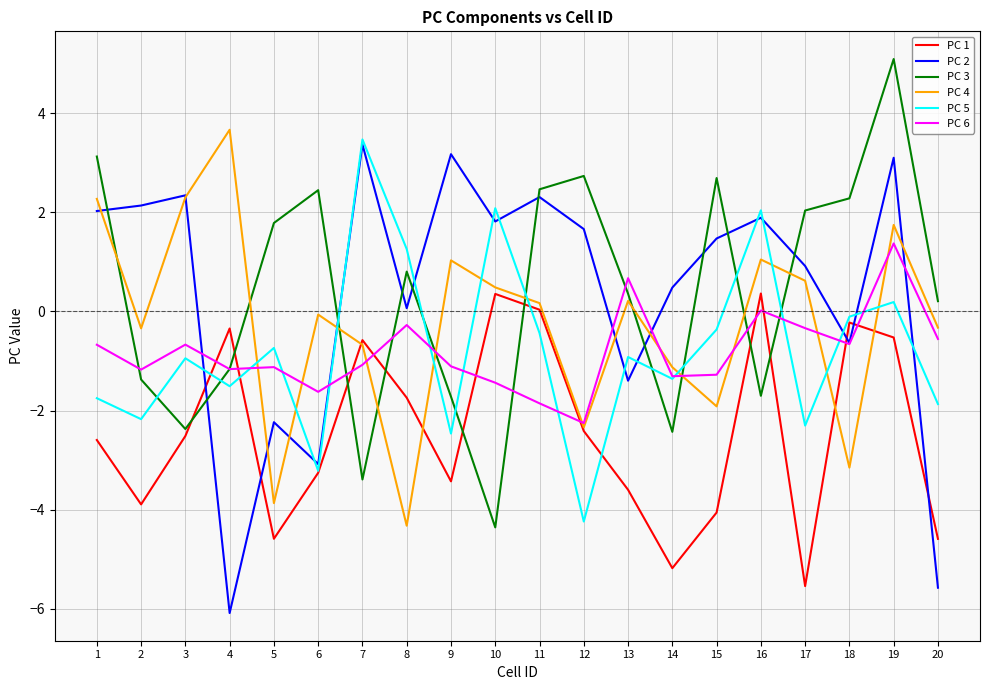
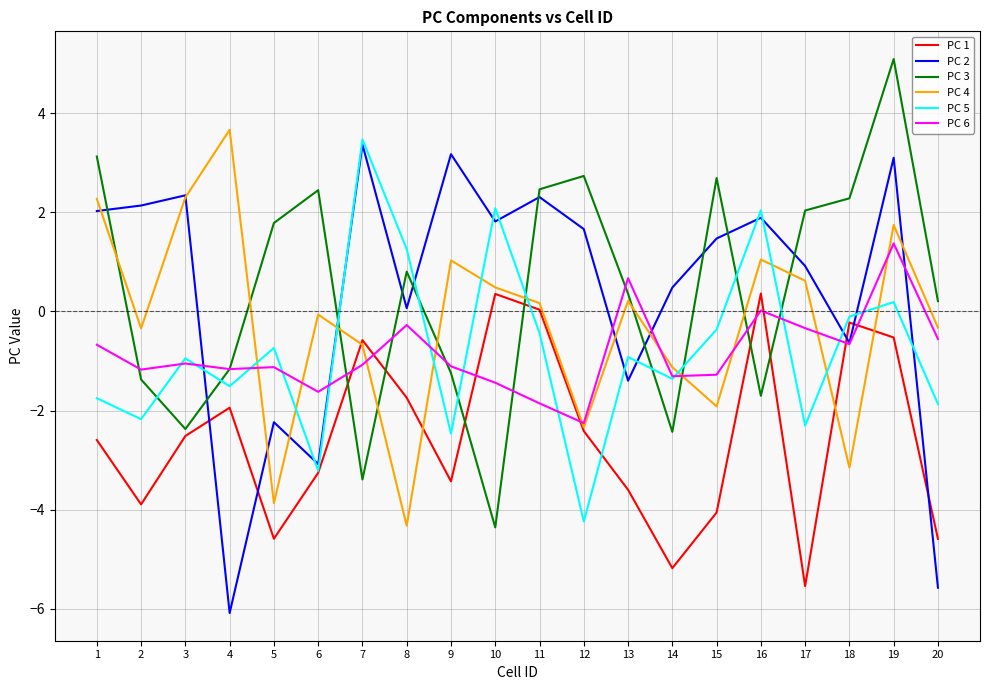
  {
    "PC 1": {
      "1": -2.6,
      "2": -3.9,
      "3": -2.5,
-     "4": -0.3,
+     "4": -1.9,
      "5": -4.6,
      "7": -0.6,
      "8": -1.7,
      "9": -3.4,
      "10": 0.4,
      "11": 0.0,
      "12": -2.4,
      "13": -3.6,
      "14": -5.2,
      "15": -4.1,
      "16": 0.4,
      "17": -5.5,
      "18": -0.2,
      "19": -0.5,
      "20": -4.6
    },
    "PC 2": {
      "1": 2.0,
      "2": 2.1,
      "4": -6.1,
      "5": -2.2,
      "6": -3.1,
      "7": 3.4,
      "8": 0.1,
      "9": 3.2,
      "10": 1.8,
      "11": 2.3,
      "12": 1.7,
      "13": -1.4,
      "14": 0.5,
      "15": 1.5,
      "16": 1.9,
      "17": 0.9,
      "19": 3.1,
      "20": -5.6
    },
    "PC 3": {
      "1": 3.1,
      "2": -1.4,
      "3": -2.4,
      "5": 1.8,
      "6": 2.4,
      "7": -3.4,
      "8": 0.8,
-     "9": -1.7,
+     "9": -1.2,
      "10": -4.4,
      "11": 2.5,
      "12": 2.7,
      "13": 0.4,
      "14": -2.4,
      "15": 2.7,
      "16": -1.7,
      "17": 2.0,
      "18": 2.3,
      "19": 5.1,
      "20": 0.2
    },
    "PC 4": {
      "1": 2.3,
      "2": -0.3,
      "4": 3.7,
      "5": -3.9,
      "6": -0.1,
      "7": -0.7,
      "8": -4.3,
      "9": 1.0,
      "10": 0.5,
      "11": 0.2,
      "12": -2.3,
      "13": 0.2,
      "14": -1.1,
      "15": -1.9,
      "16": 1.0,
      "17": 0.6,
      "18": -3.2,
      "19": 1.7,
      "20": -0.3
    },
    "PC 5": {
      "1": -1.8,
      "2": -2.2,
      "3": -0.9,
      "4": -1.5,
      "5": -0.7,
      "7": 3.5,
      "8": 1.3,
      "9": -2.5,
      "10": 2.1,
      "11": -0.4,
      "12": -4.2,
      "13": -0.9,
      "14": -1.4,
      "15": -0.4,
      "16": 2.0,
      "17": -2.3,
      "18": -0.1,
      "19": 0.2,
      "20": -1.9
    },
    "PC 6": {
      "1": -0.7,
      "2": -1.2,
-     "3": -0.7,
+     "3": -1.1,
      "5": -1.1,
      "6": -1.6,
      "7": -1.1,
      "8": -0.3,
      "9": -1.1,
      "10": -1.4,
      "11": -1.9,
      "12": -2.3,
      "13": 0.7,
      "14": -1.3,
      "15": -1.3,
      "16": 0.0,
      "17": -0.3,
      "19": 1.4,
      "20": -0.6
    }
  }
